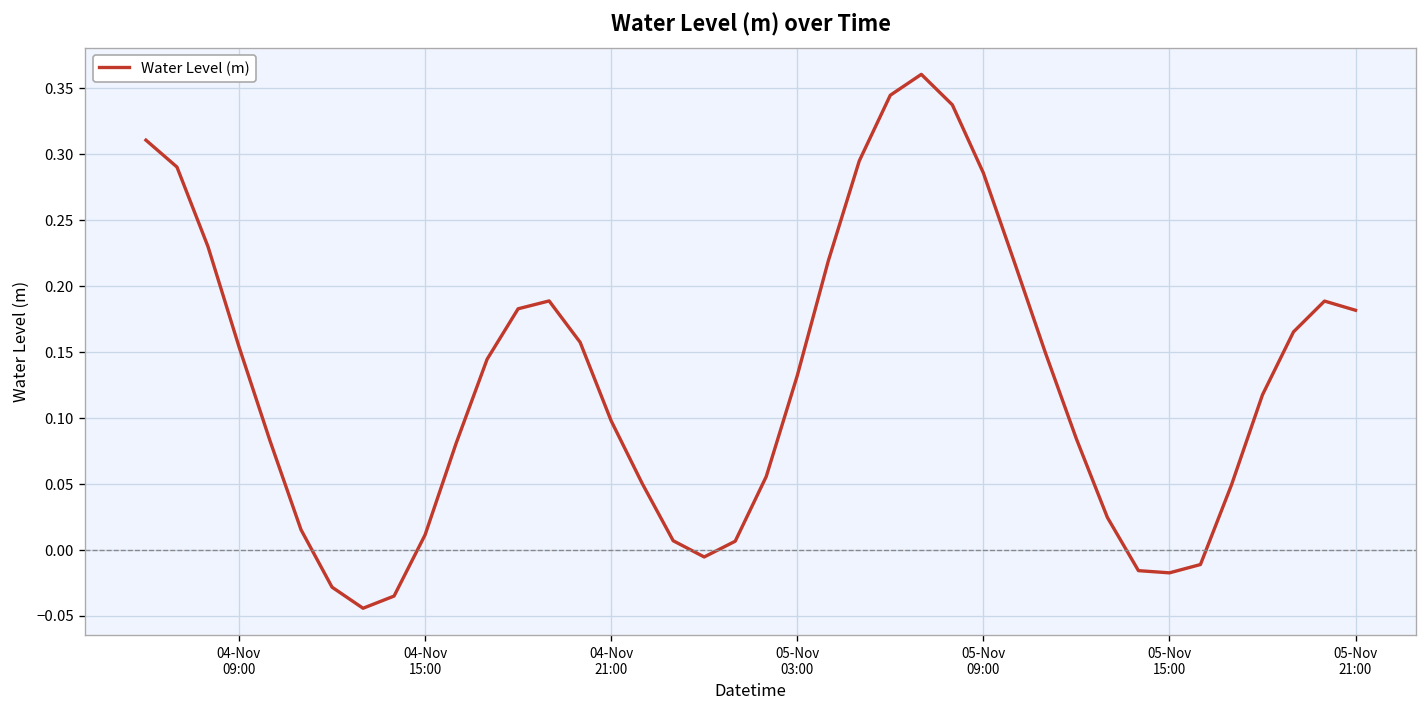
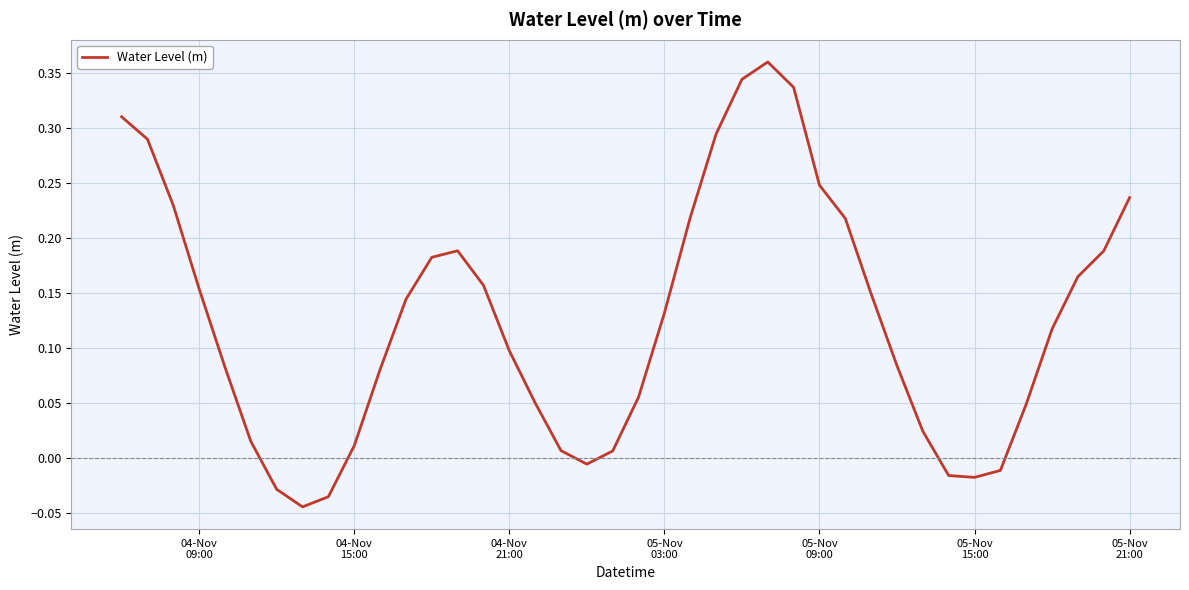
  {
    "04-Nov 09:00": 0.154,
    "04-Nov 15:00": 0.011,
    "04-Nov 21:00": 0.098,
    "05-Nov 03:00": 0.132,
-   "05-Nov 09:00": 0.286,
+   "05-Nov 09:00": 0.248,
    "05-Nov 15:00": -0.017,
-   "05-Nov 21:00": 0.182
+   "05-Nov 21:00": 0.237
  }
